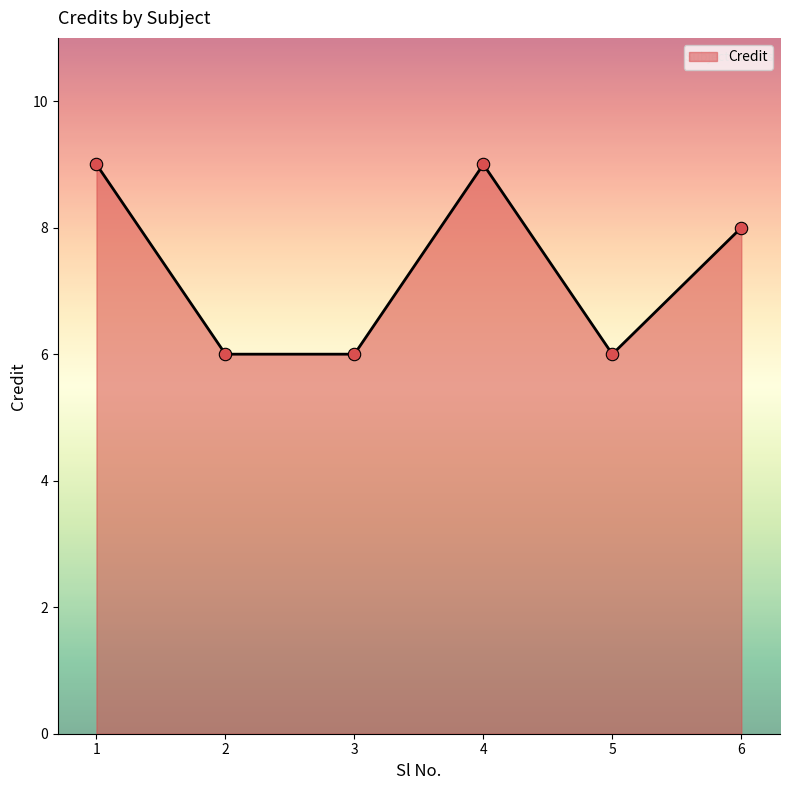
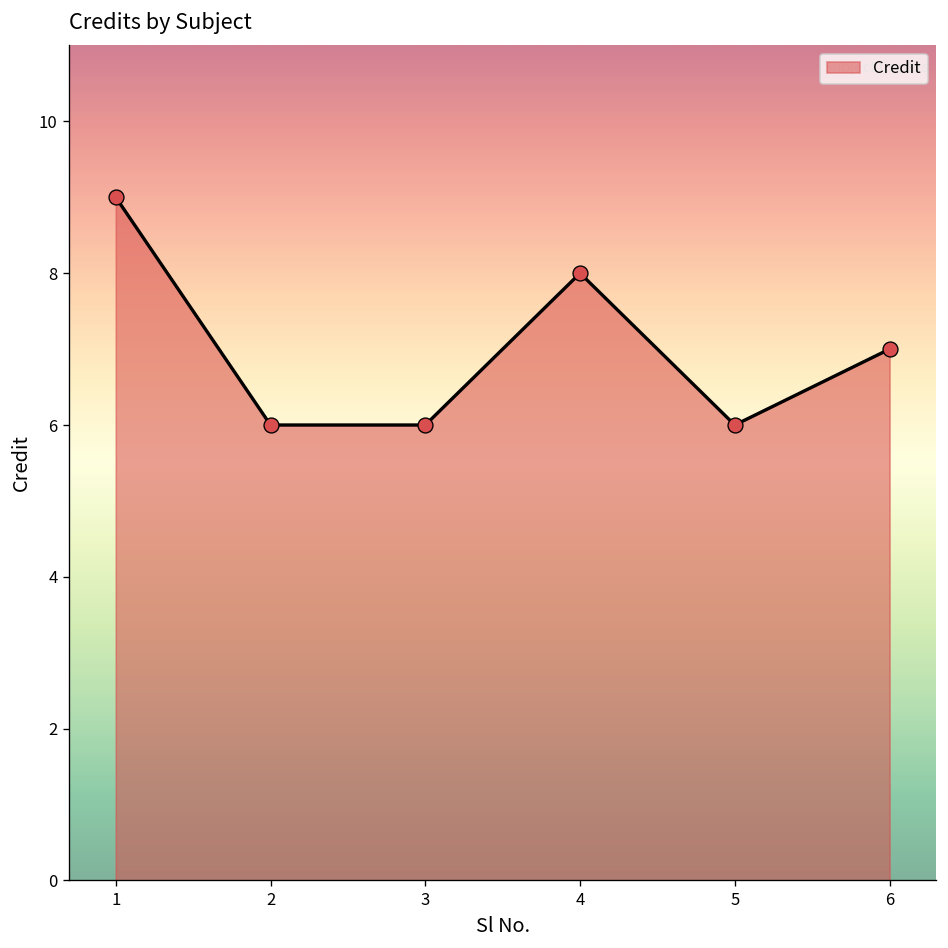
  {
    "1": 9,
    "2": 6,
    "3": 6,
-   "4": 9,
+   "4": 8,
    "5": 6,
-   "6": 8
+   "6": 7
  }
